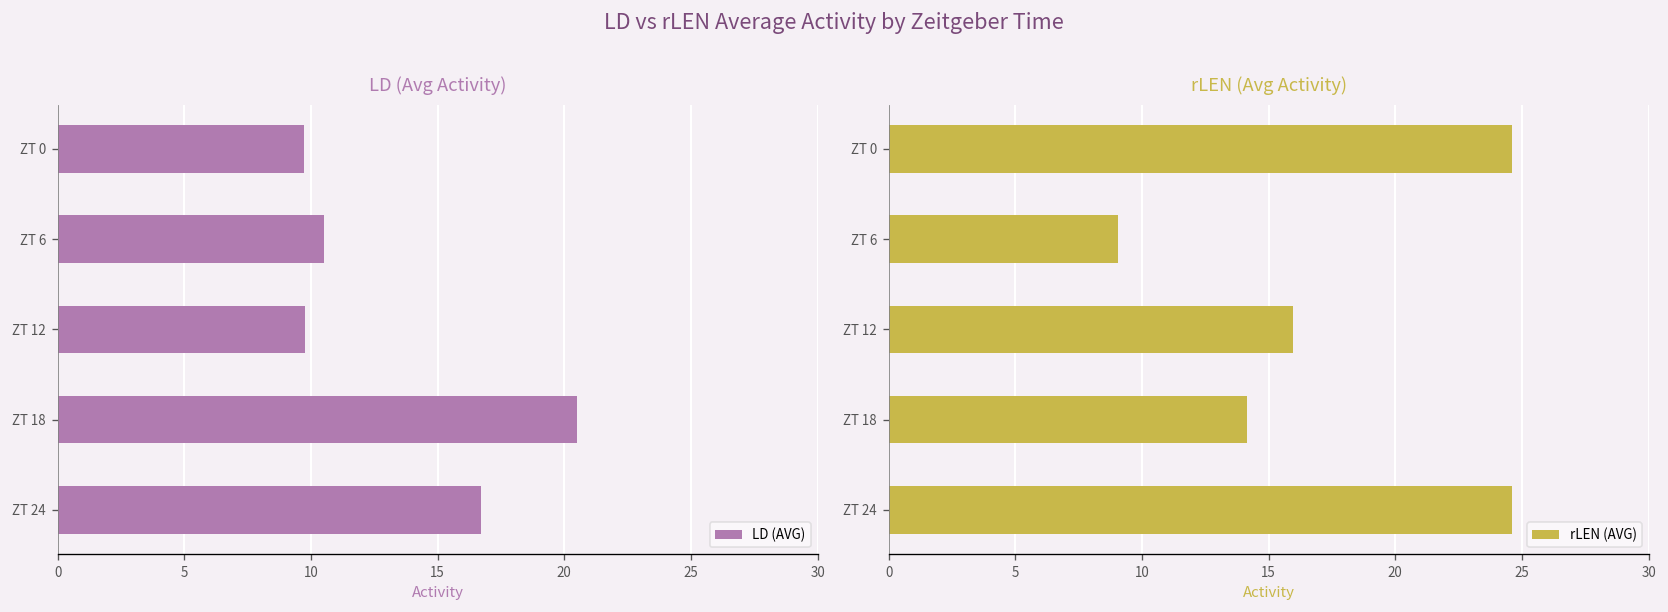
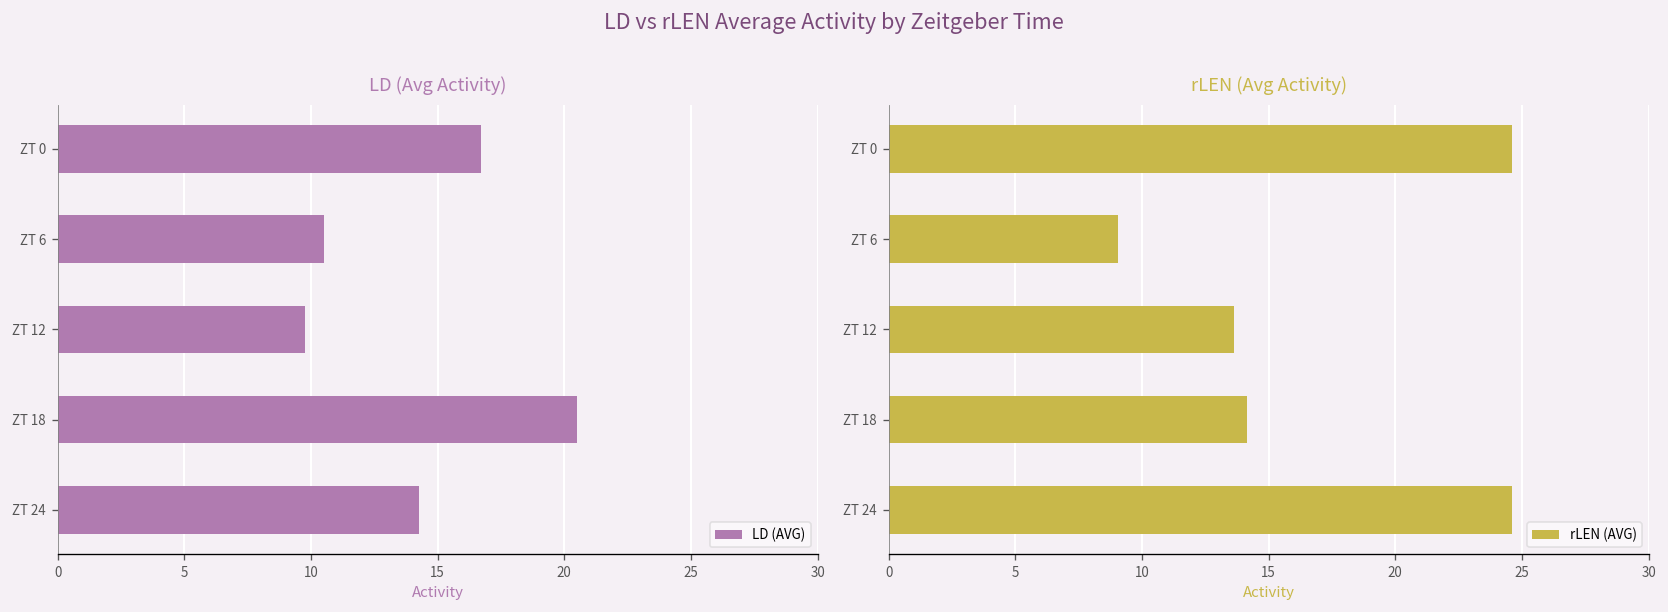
  {
    "LD (Avg Activity)": {
-     "ZT 0": 9.7,
+     "ZT 0": 16.7,
      "ZT 6": 10.5,
      "ZT 12": 9.8,
      "ZT 18": 20.5,
-     "ZT 24": 16.7
+     "ZT 24": 14.3
    },
    "rLEN (Avg Activity)": {
      "ZT 0": 24.6,
      "ZT 6": 9.0,
-     "ZT 12": 15.9,
+     "ZT 12": 13.6,
      "ZT 18": 14.1,
      "ZT 24": 24.6
    }
  }
